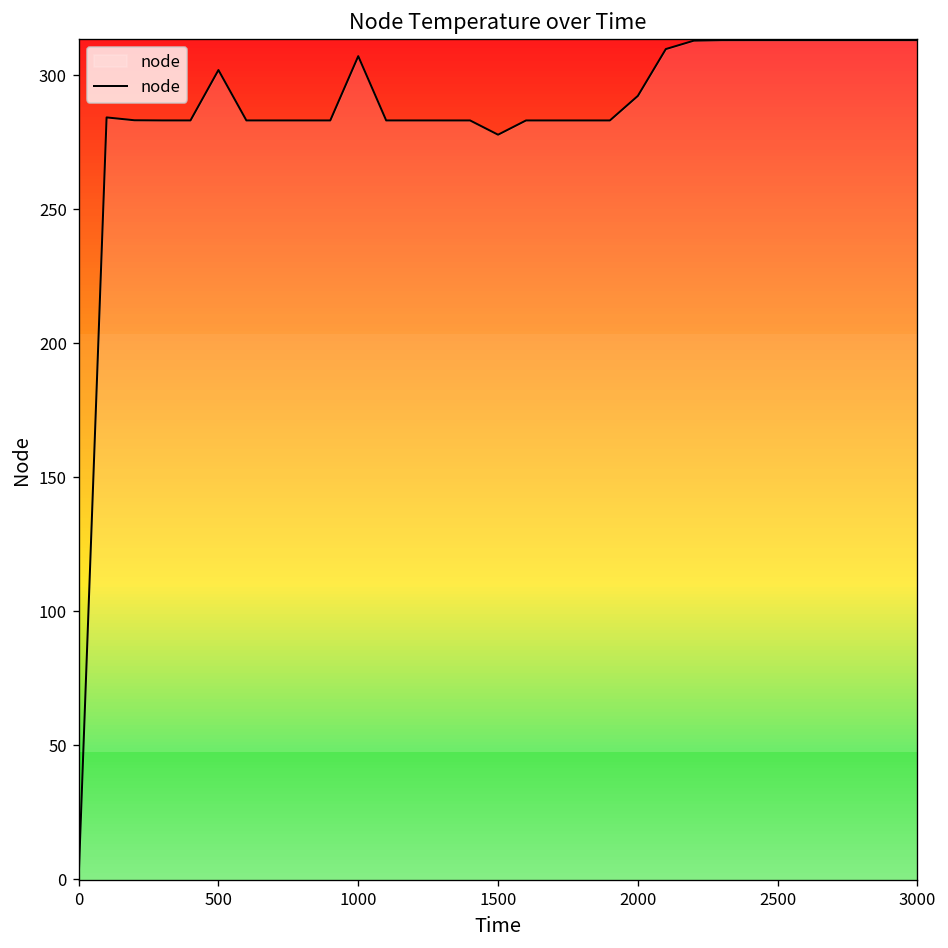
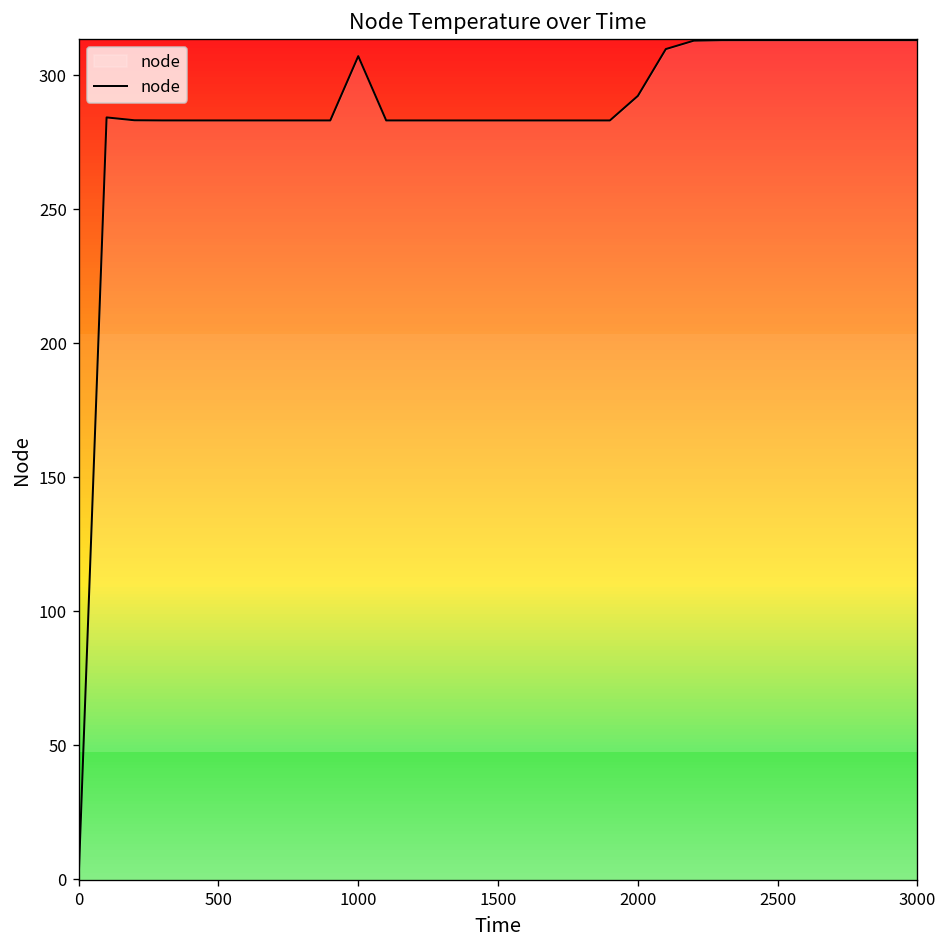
  {
    "0": 0,
-   "500": 302,
+   "500": 283,
    "1000": 307,
-   "1500": 278,
+   "1500": 283,
    "2000": 292,
    "2500": 313,
    "3000": 313
  }
